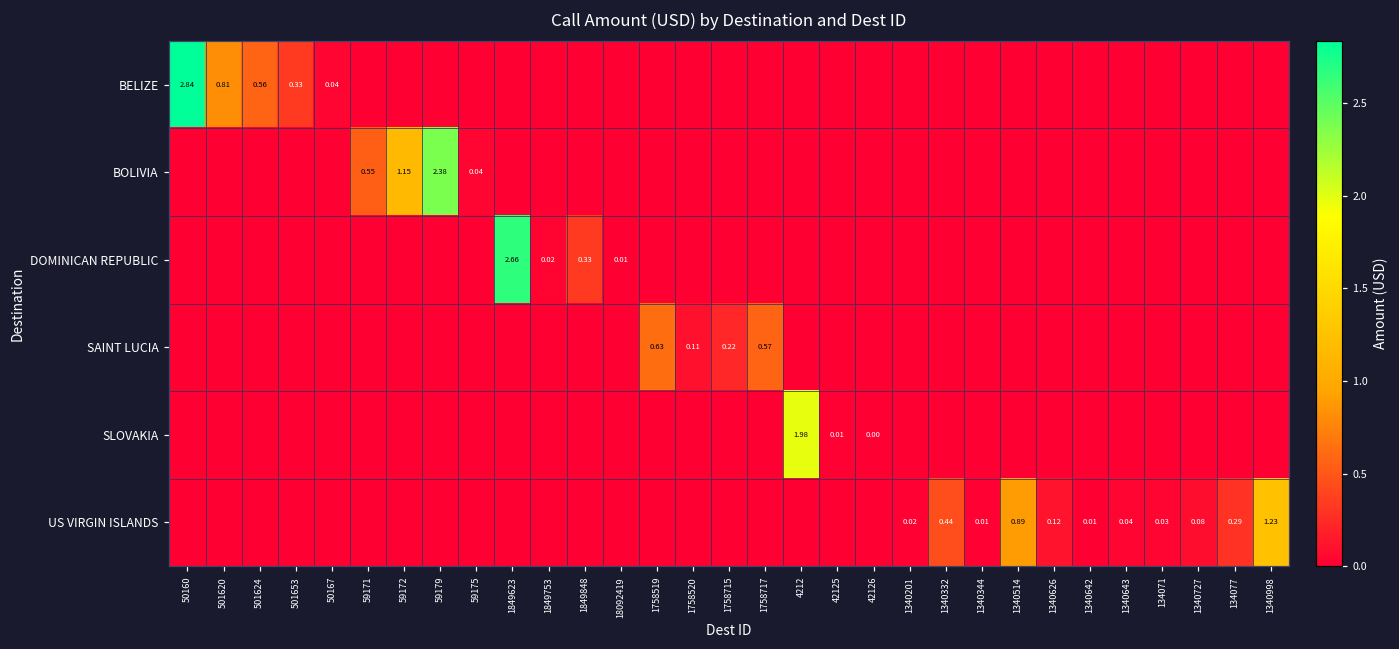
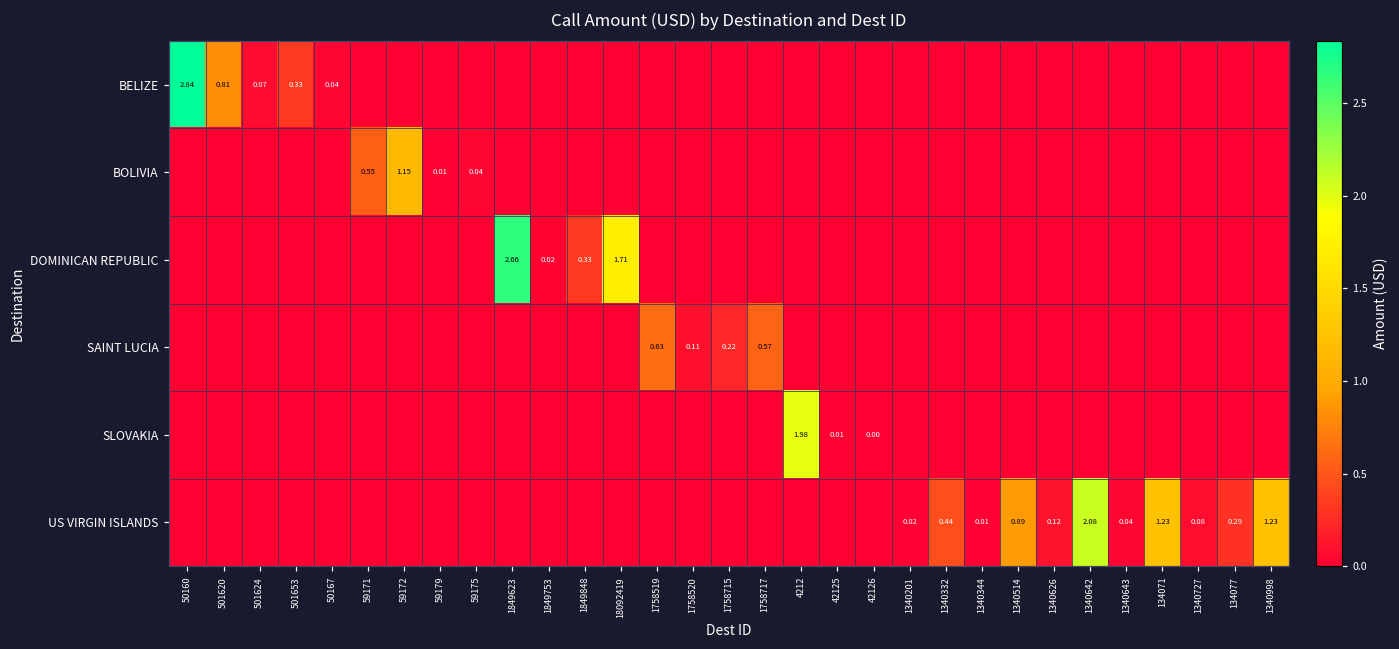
  {
    "BELIZE": {
      "50160": 2.84,
      "501620": 0.81,
-     "501624": 0.56,
+     "501624": 0.07,
      "501653": 0.33,
      "50167": 0.04
    },
    "BOLIVIA": {
      "59171": 0.55,
      "59172": 1.15,
-     "59179": 2.38,
+     "59179": 0.01,
      "59175": 0.04
    },
    "DOMINICAN REPUBLIC": {
      "1849623": 2.66,
      "1849753": 0.02,
      "1849848": 0.33,
-     "18092419": 0.01
+     "18092419": 1.71
    },
    "SAINT LUCIA": {
      "1758519": 0.63,
      "1758520": 0.11,
      "1758715": 0.22,
      "1758717": 0.57
    },
    "SLOVAKIA": {
      "4212": 1.98,
      "42125": 0.01,
      "42126": 0.00
    },
    "US VIRGIN ISLANDS": {
      "1340201": 0.02,
      "1340332": 0.44,
      "1340344": 0.01,
      "1340514": 0.89,
      "1340626": 0.12,
-     "1340642": 0.01,
+     "1340642": 2.08,
      "1340643": 0.04,
-     "134071": 0.03,
+     "134071": 1.23,
      "1340727": 0.08,
      "134077": 0.29,
      "1340998": 1.23
    }
  }
